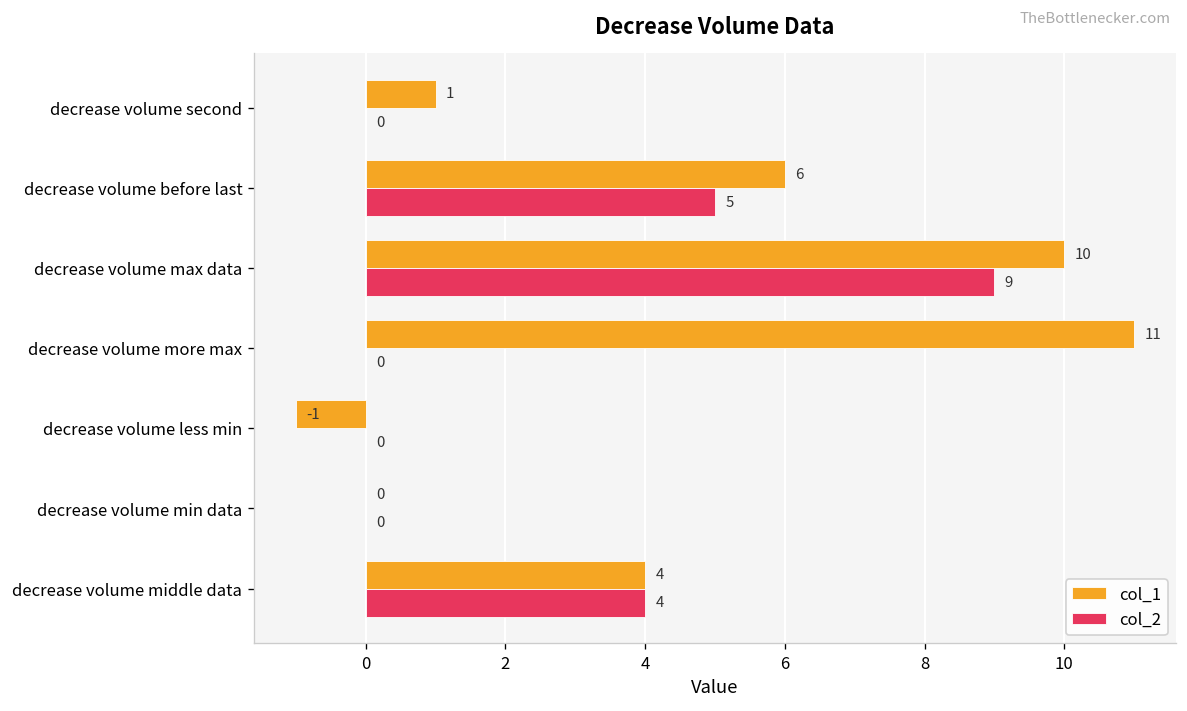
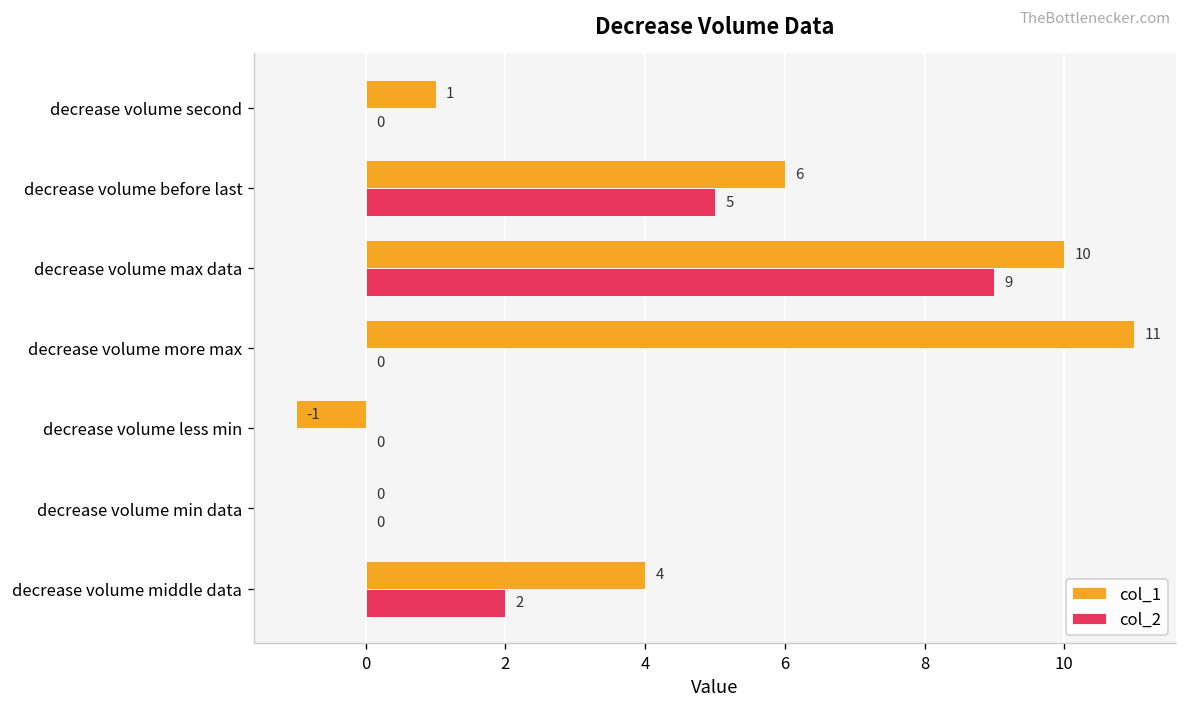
  {
    "col_1": {
      "decrease volume second": 1,
      "decrease volume before last": 6,
      "decrease volume max data": 10,
      "decrease volume more max": 11,
      "decrease volume less min": -1,
      "decrease volume min data": 0,
      "decrease volume middle data": 4
    },
    "col_2": {
      "decrease volume second": 0,
      "decrease volume before last": 5,
      "decrease volume max data": 9,
      "decrease volume more max": 0,
      "decrease volume less min": 0,
      "decrease volume min data": 0,
-     "decrease volume middle data": 4
+     "decrease volume middle data": 2
    }
  }
